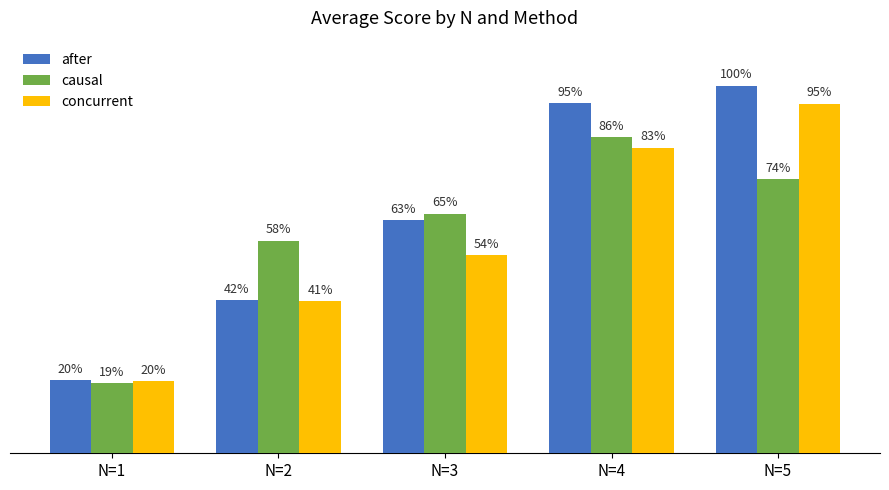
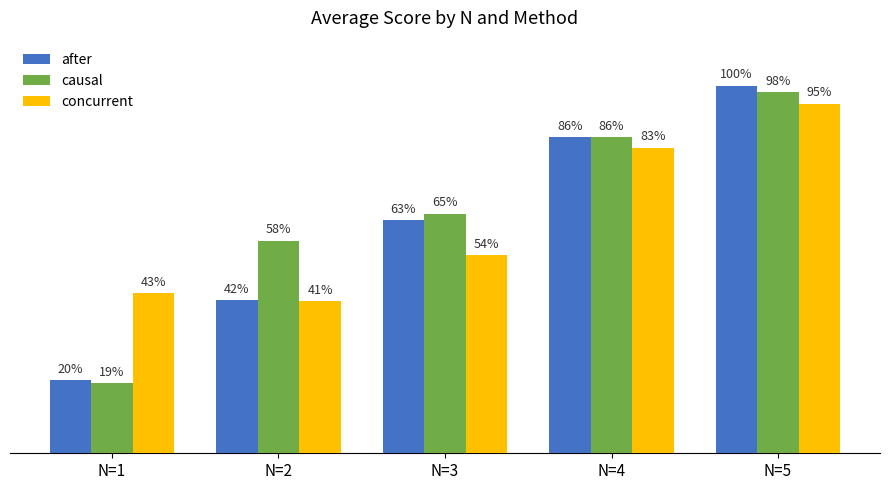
  {
    "after": {
      "N=1": "20%",
      "N=2": "42%",
      "N=3": "63%",
-     "N=4": "95%",
+     "N=4": "86%",
      "N=5": "100%"
    },
    "causal": {
      "N=1": "19%",
      "N=2": "58%",
      "N=3": "65%",
      "N=4": "86%",
-     "N=5": "74%"
+     "N=5": "98%"
    },
    "concurrent": {
-     "N=1": "20%",
+     "N=1": "43%",
      "N=2": "41%",
      "N=3": "54%",
      "N=4": "83%",
      "N=5": "95%"
    }
  }
